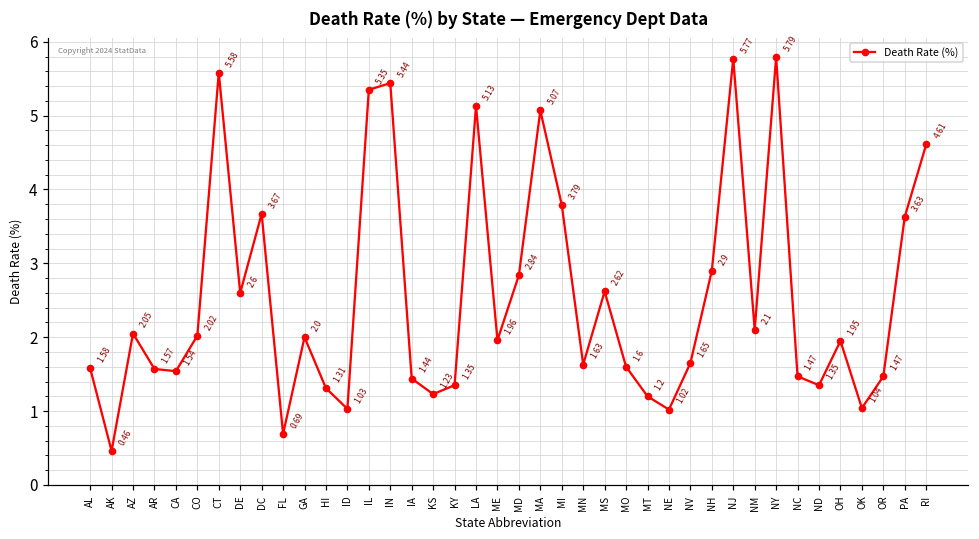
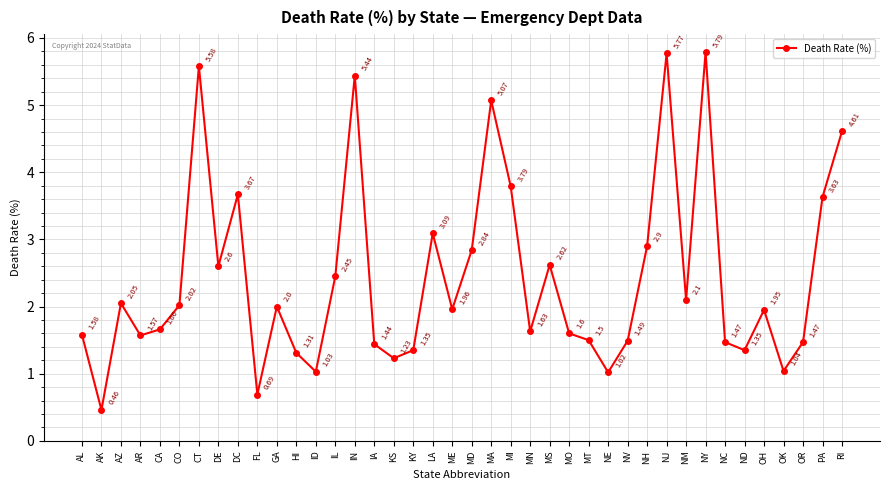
  {
    "AL": 1.58,
    "AK": 0.46,
    "AZ": 2.05,
-   "CA": 1.54,
+   "CA": 1.66,
    "CO": 2.02,
    "CT": 5.58,
    "DE": 2.6,
    "DC": 3.67,
    "FL": 0.69,
    "GA": 2.0,
    "HI": 1.31,
    "ID": 1.03,
-   "IL": 5.35,
+   "IL": 2.45,
    "IN": 5.44,
    "IA": 1.44,
    "KY": 1.35,
-   "LA": 5.13,
+   "LA": 3.09,
    "ME": 1.96,
    "MD": 2.84,
    "MA": 5.07,
    "MI": 3.79,
    "MN": 1.63,
    "MS": 2.62,
    "MO": 1.6,
-   "MT": 1.2,
+   "MT": 1.5,
    "NE": 1.02,
-   "NV": 1.65,
+   "NV": 1.49,
    "NH": 2.9,
    "NJ": 5.77,
    "NM": 2.1,
    "NY": 5.79,
    "NC": 1.47,
    "ND": 1.35,
    "OH": 1.95,
    "OK": 1.04,
    "OR": 1.47,
    "PA": 3.63,
    "RI": 4.61
  }
